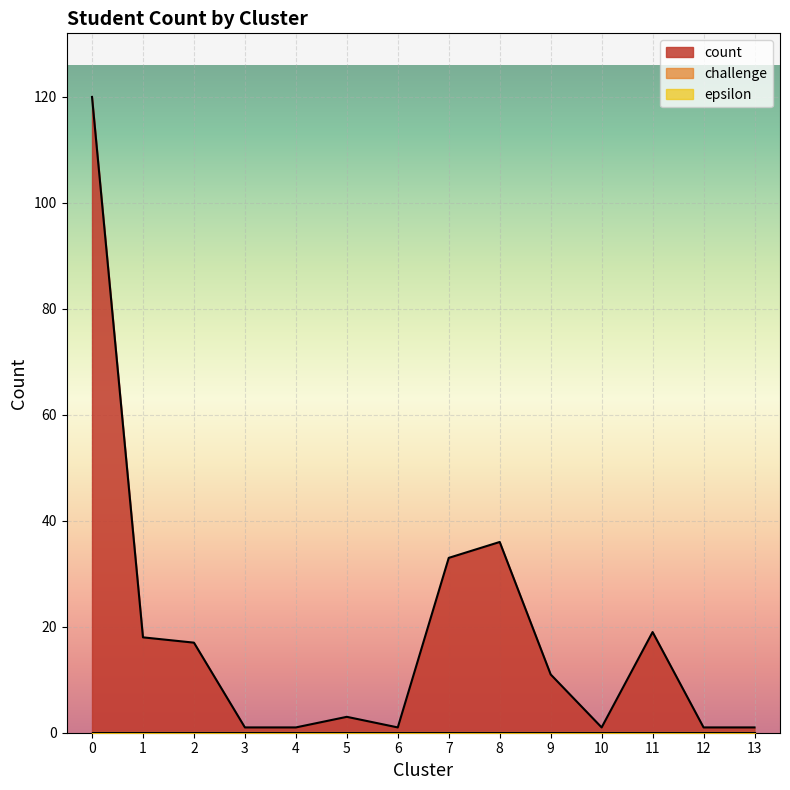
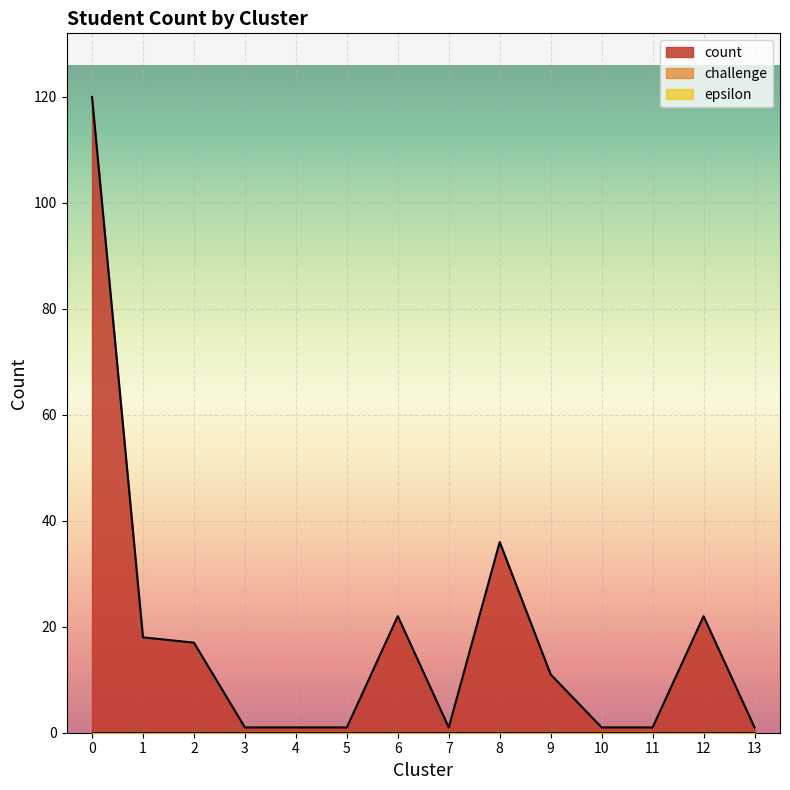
  {
    "count": {
      "0": 120,
      "1": 18,
      "2": 17,
      "3": 1,
      "4": 1,
-     "5": 3,
-     "6": 1,
-     "7": 33,
+     "5": 1,
+     "6": 22,
+     "7": 1,
      "8": 36,
      "9": 11,
      "10": 1,
-     "11": 19,
-     "12": 1,
+     "11": 1,
+     "12": 22,
      "13": 1
    }
  }
